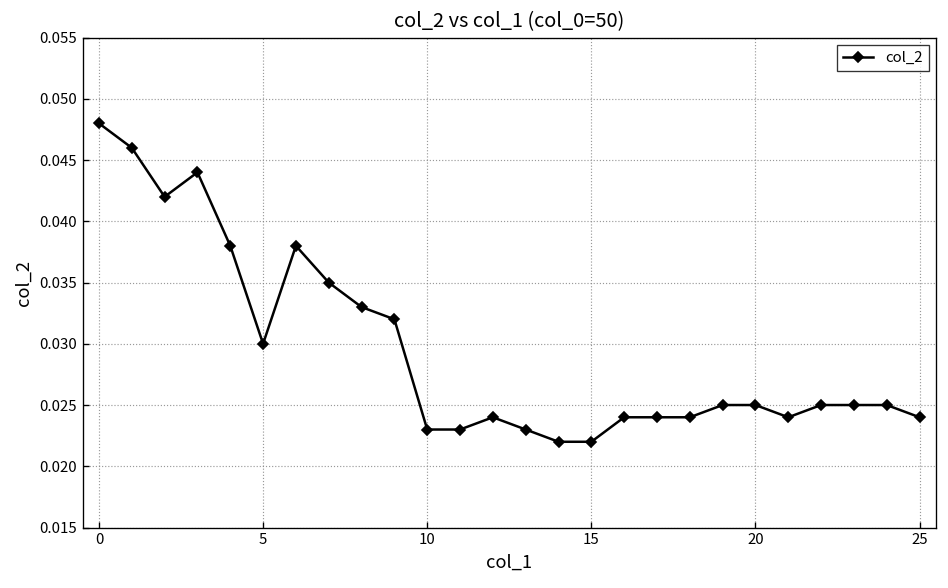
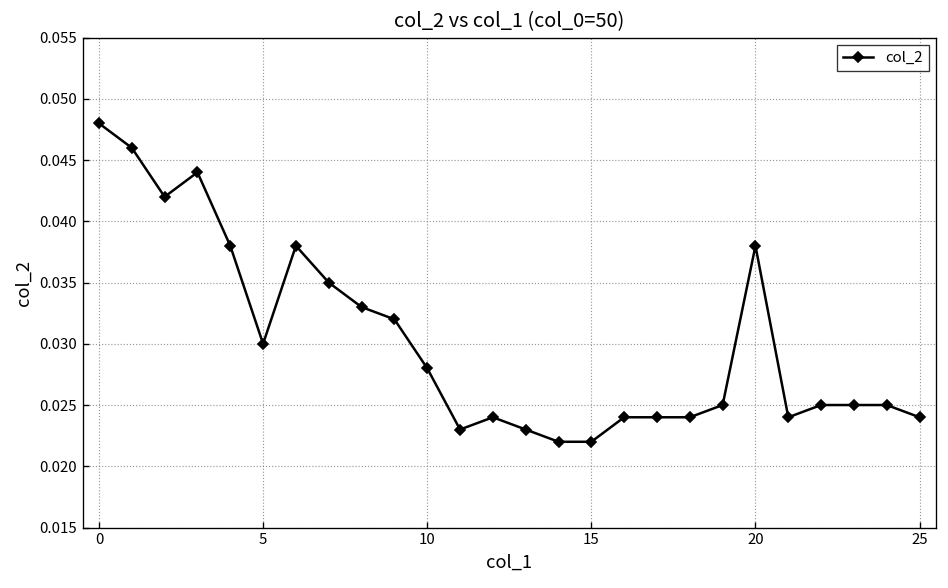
  {
    "0": 0.048,
    "5": 0.030,
-   "10": 0.023,
+   "10": 0.028,
    "15": 0.022,
-   "20": 0.025,
+   "20": 0.038,
    "25": 0.024
  }
